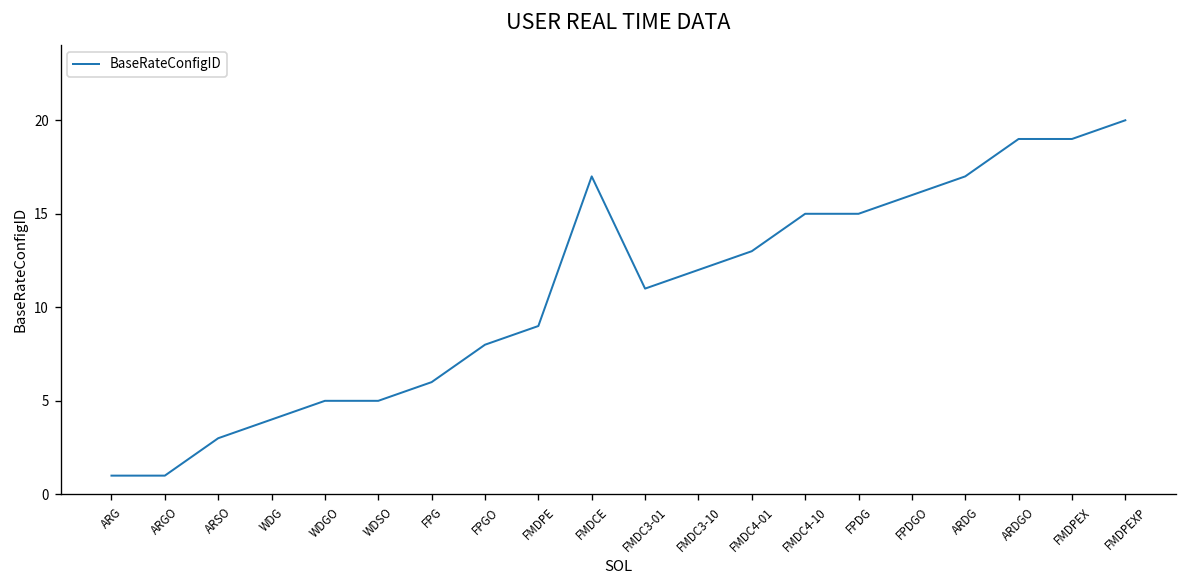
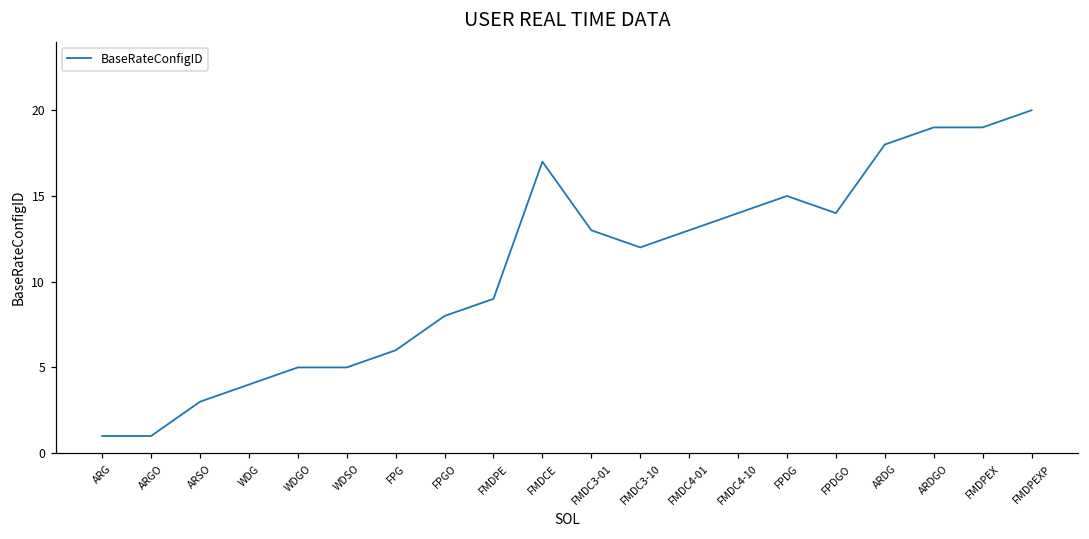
  {
    "ARG": 1,
    "ARGO": 1,
    "ARSO": 3,
    "WDG": 4,
    "WDGO": 5,
    "WDSO": 5,
    "FPG": 6,
    "FPGO": 8,
    "FMDPE": 9,
    "FMDCE": 17,
-   "FMDC3-01": 11,
+   "FMDC3-01": 13,
    "FMDC3-10": 12,
    "FMDC4-01": 13,
-   "FMDC4-10": 15,
+   "FMDC4-10": 14,
    "FPDG": 15,
-   "FPDGO": 16,
-   "ARDG": 17,
+   "FPDGO": 14,
+   "ARDG": 18,
    "ARDGO": 19,
    "FMDPEX": 19,
    "FMDPEXP": 20
  }
